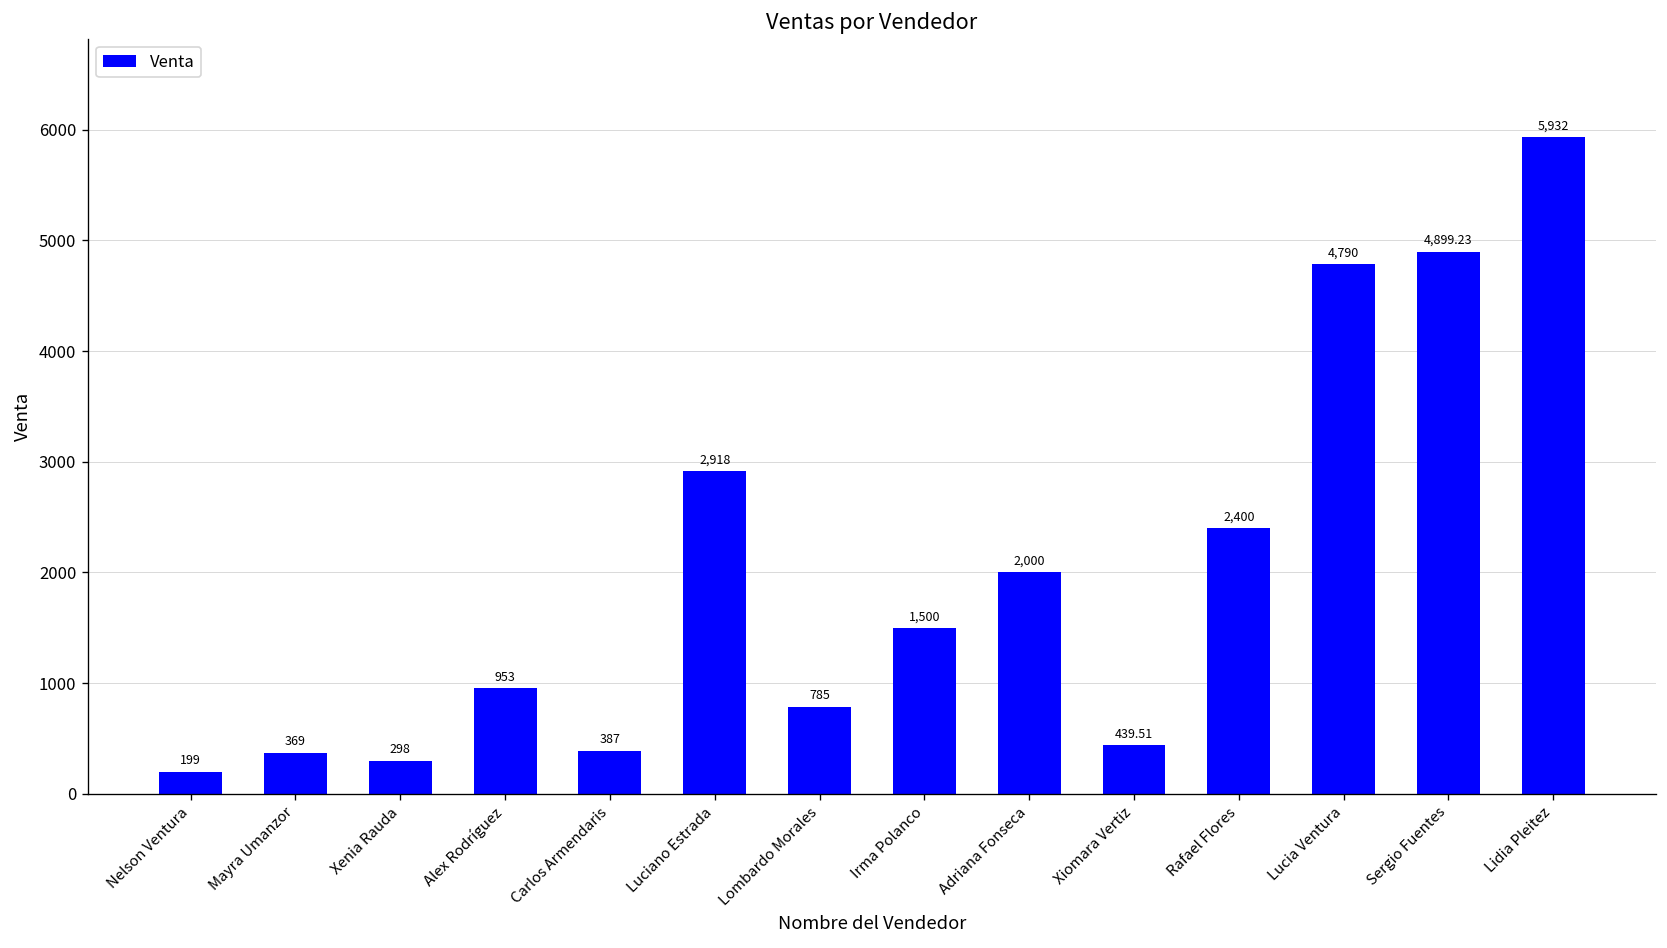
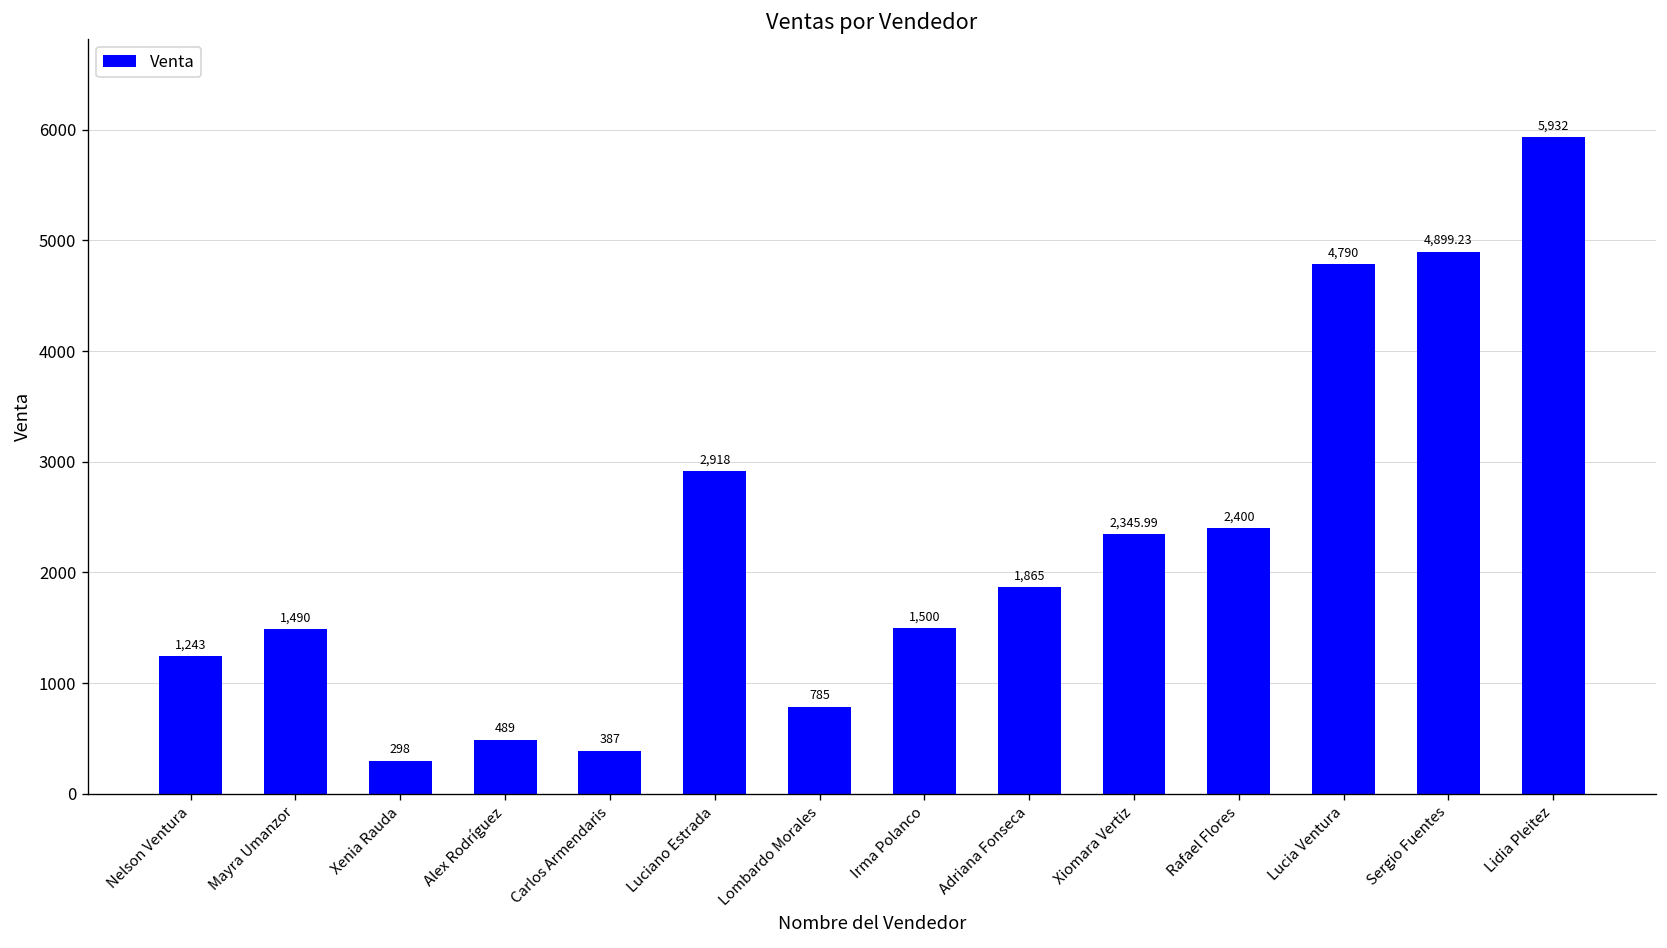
  {
-   "Nelson Ventura": "199",
-   "Mayra Umanzor": "369",
+   "Nelson Ventura": "1,243",
+   "Mayra Umanzor": "1,490",
    "Xenia Rauda": "298",
-   "Alex Rodríguez": "953",
+   "Alex Rodríguez": "489",
    "Carlos Armendaris": "387",
    "Luciano Estrada": "2,918",
    "Lombardo Morales": "785",
    "Irma Polanco": "1,500",
-   "Adriana Fonseca": "2,000",
-   "Xiomara Vertiz": "439.51",
+   "Adriana Fonseca": "1,865",
+   "Xiomara Vertiz": "2,345.99",
    "Rafael Flores": "2,400",
    "Lucia Ventura": "4,790",
    "Sergio Fuentes": "4,899.23",
    "Lidia Pleitez": "5,932"
  }
